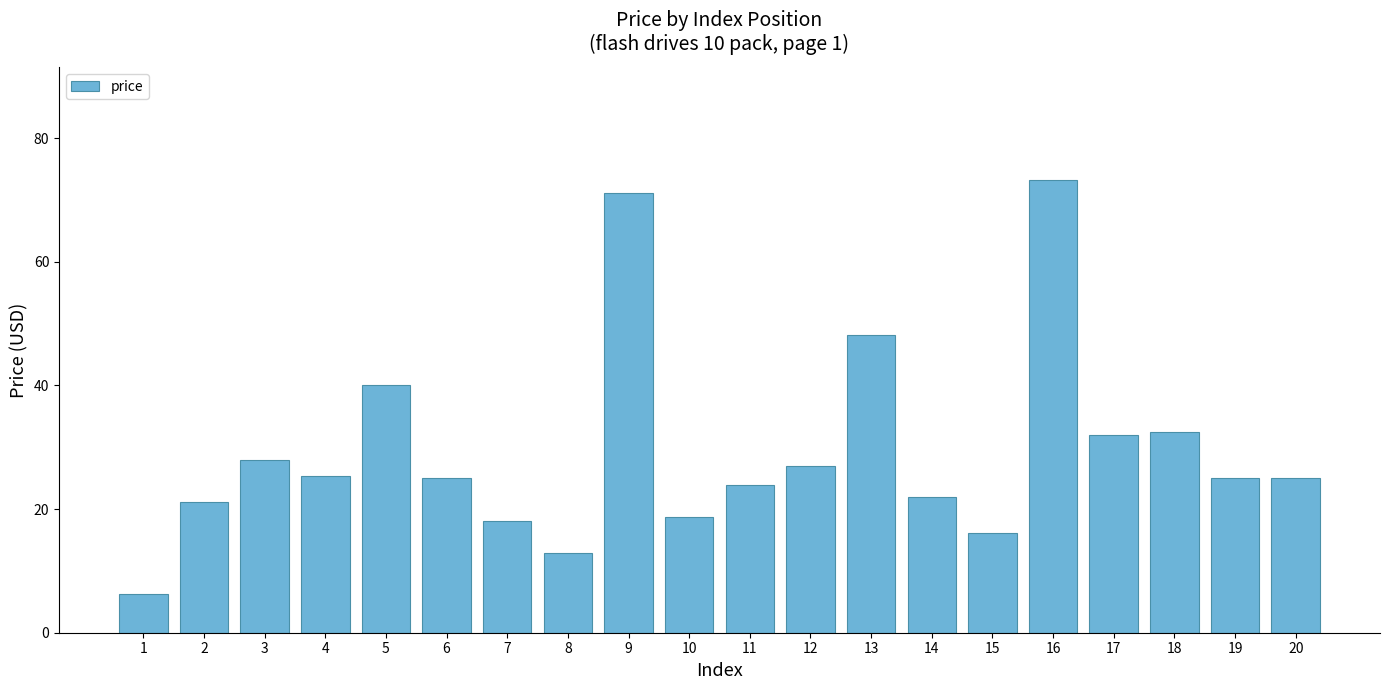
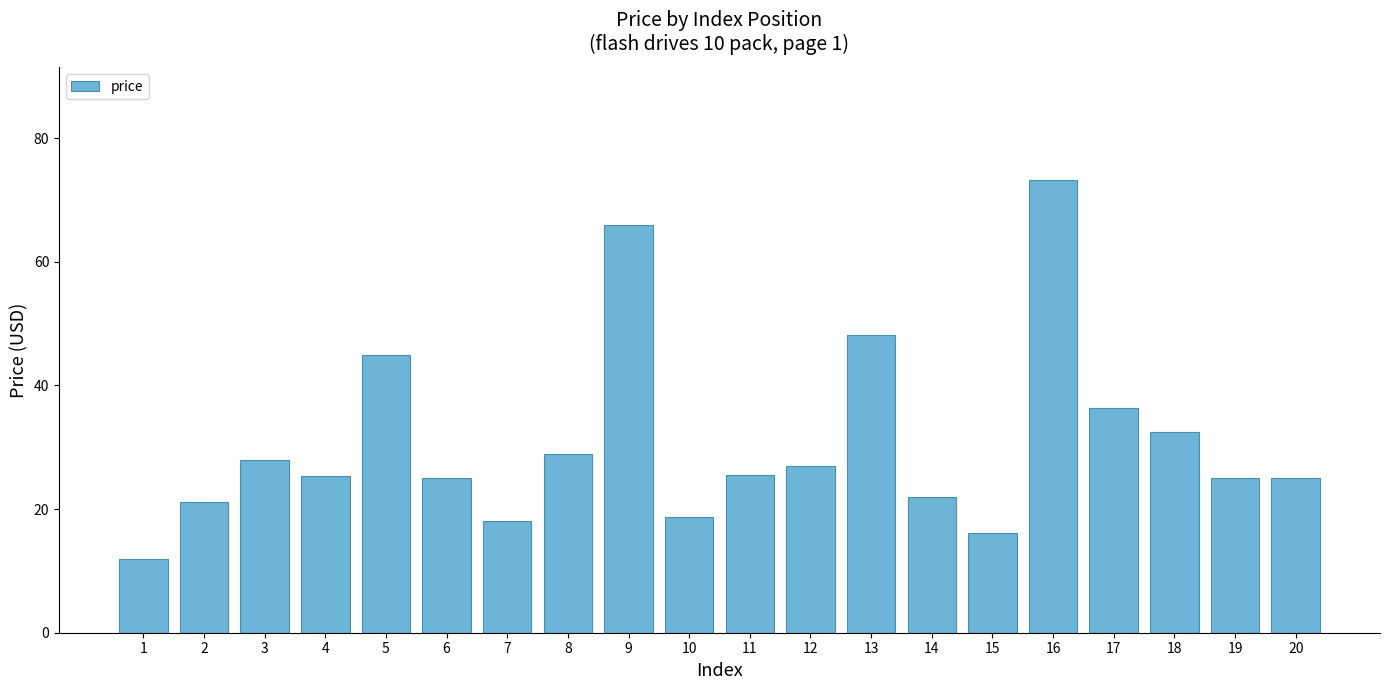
  {
-   "1": 6,
+   "1": 12,
    "2": 21,
    "3": 28,
    "4": 25,
-   "5": 40,
+   "5": 45,
    "6": 25,
    "7": 18,
-   "8": 13,
-   "9": 71,
+   "8": 29,
+   "9": 66,
    "10": 19,
-   "11": 24,
+   "11": 26,
    "12": 27,
    "13": 48,
    "14": 22,
    "15": 16,
    "16": 73,
-   "17": 32,
+   "17": 36,
    "18": 33,
    "19": 25,
    "20": 25
  }
